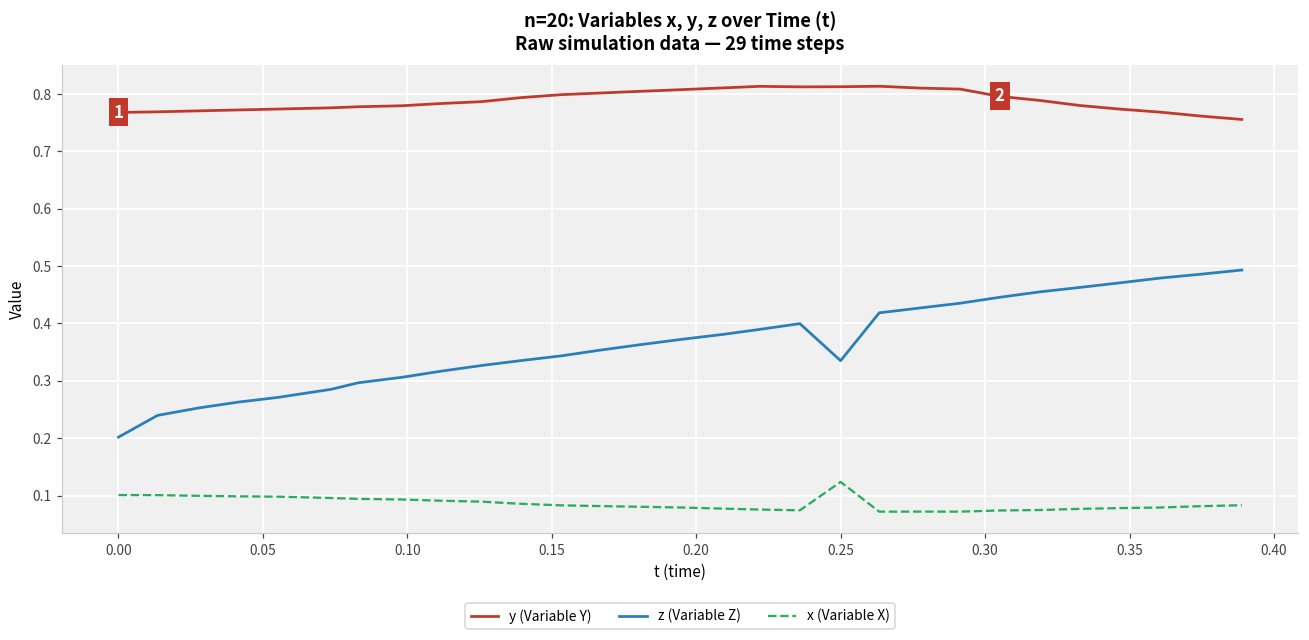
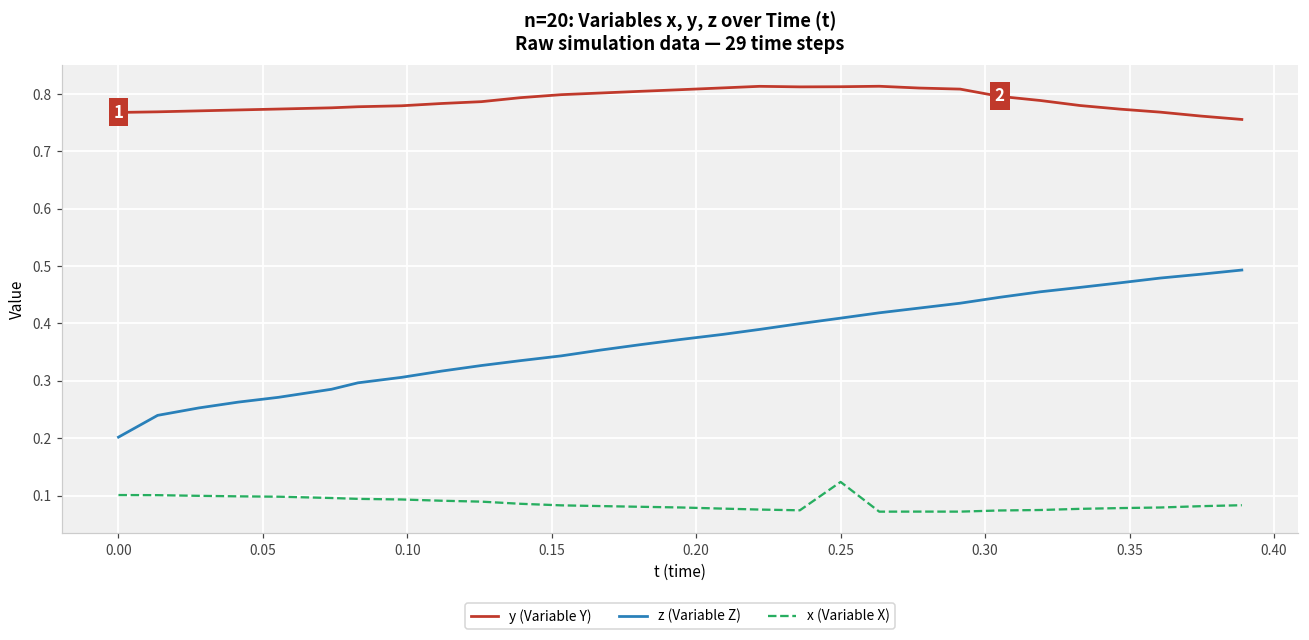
  {
    "y (Variable Y)": {
      "0.25": 0.81
    },
    "z (Variable Z)": {
      "0.00": 0.20,
-     "0.25": 0.34
+     "0.25": 0.41
    },
    "x (Variable X)": {
      "0.00": 0.10,
      "0.25": 0.12
    }
  }
